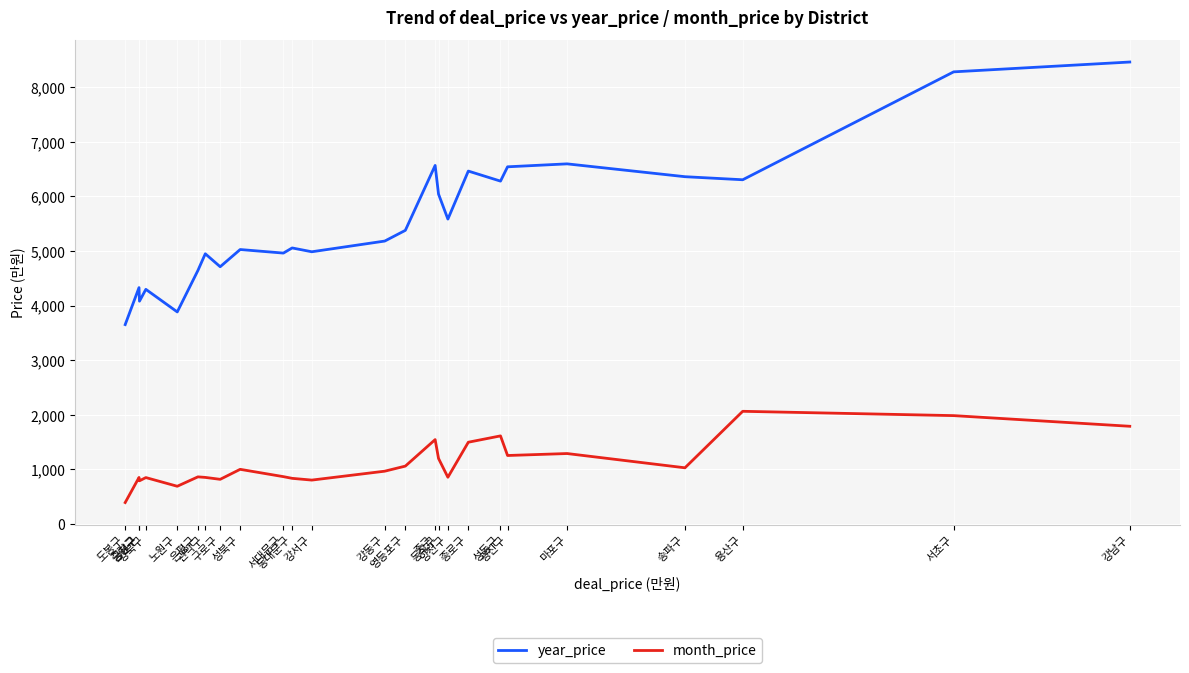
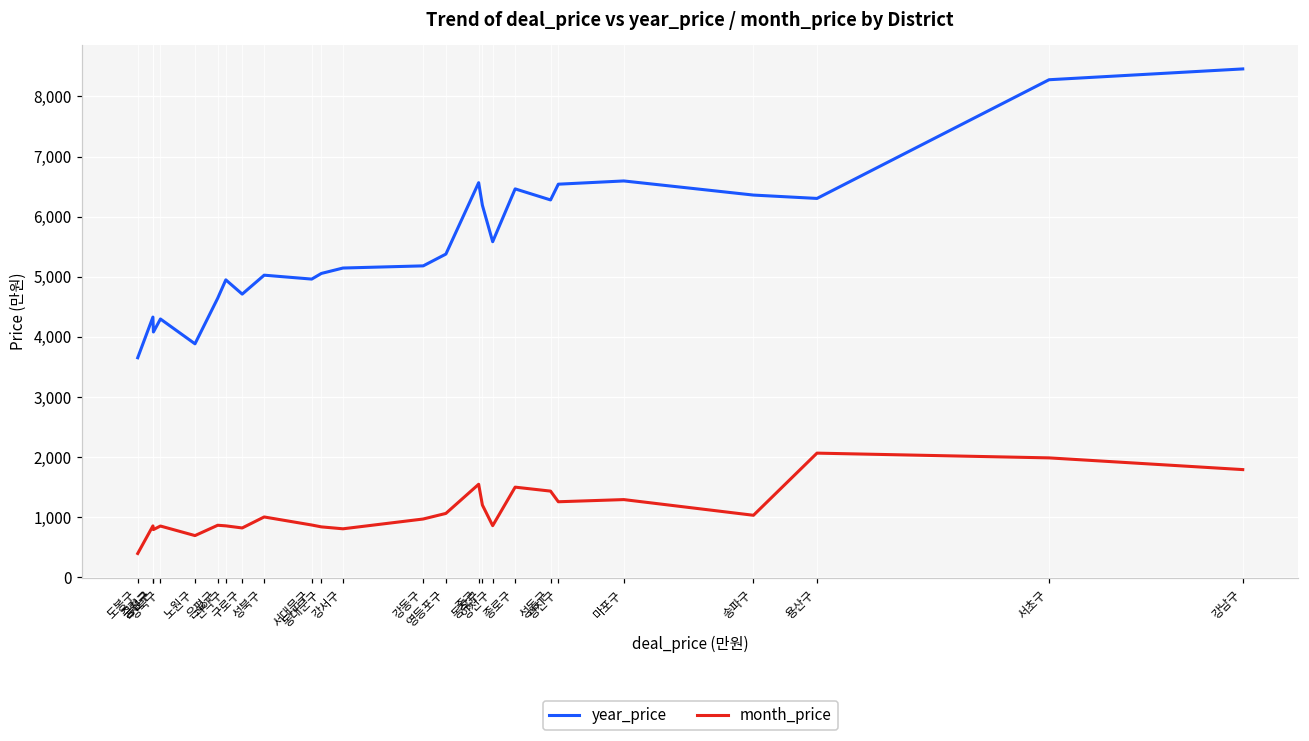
  {
    "year_price": {
      "도봉구": "3,700",
      "중랑구": "4,300",
      "금천구": "4,100",
      "강북구": "4,300",
      "노원구": "3,900",
      "은평구": "4,600",
      "관악구": "4,900",
      "구로구": "4,700",
      "성북구": "5,000",
      "서대문구": "5,000",
      "동대문구": "5,100",
-     "강서구": "5,000",
+     "강서구": "5,100",
      "강동구": "5,200",
      "영등포구": "5,400",
      "중구": "6,600",
-     "동작구": "6,000",
+     "동작구": "6,200",
      "양천구": "5,600",
      "종로구": "6,500",
      "성동구": "6,300",
      "광진구": "6,500",
      "마포구": "6,600",
      "송파구": "6,400",
      "용산구": "6,300",
      "서초구": "8,300",
      "강남구": "8,500"
    },
    "month_price": {
      "도봉구": "400",
      "중랑구": "900",
      "금천구": "800",
      "강북구": "900",
      "노원구": "700",
      "은평구": "900",
      "관악구": "900",
      "구로구": "800",
      "성북구": "1,000",
      "서대문구": "900",
      "동대문구": "800",
      "강서구": "800",
      "강동구": "1,000",
      "영등포구": "1,100",
      "중구": "1,500",
      "동작구": "1,200",
      "양천구": "900",
      "종로구": "1,500",
-     "성동구": "1,600",
+     "성동구": "1,400",
      "광진구": "1,300",
      "마포구": "1,300",
      "송파구": "1,000",
      "용산구": "2,100",
      "서초구": "2,000",
      "강남구": "1,800"
    }
  }
